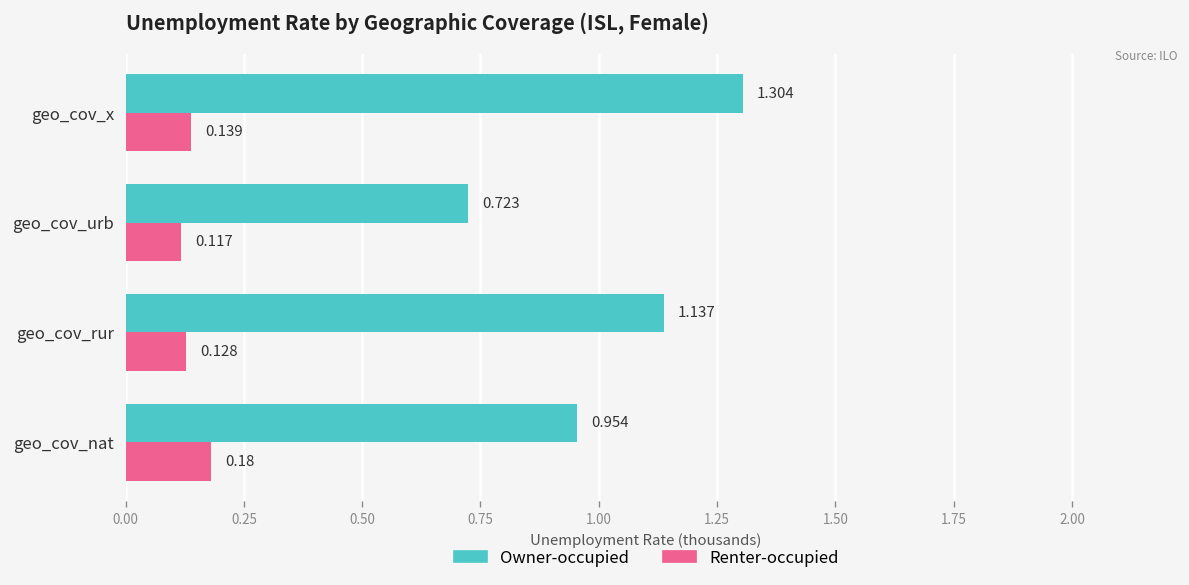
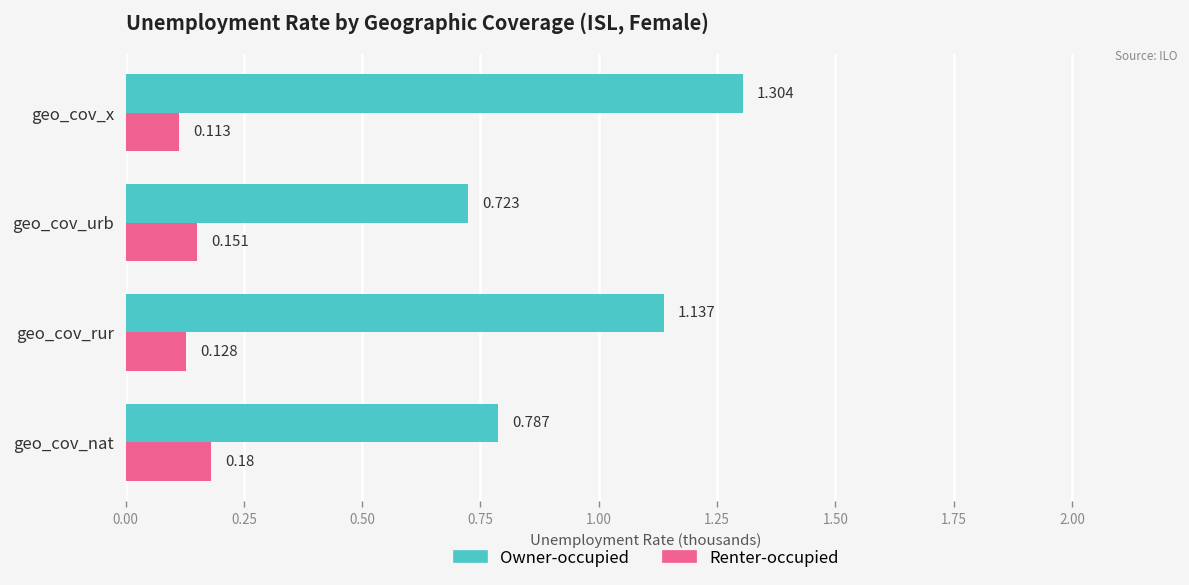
  {
    "Owner-occupied": {
      "geo_cov_x": 1.304,
      "geo_cov_urb": 0.723,
      "geo_cov_rur": 1.137,
-     "geo_cov_nat": 0.954
+     "geo_cov_nat": 0.787
    },
    "Renter-occupied": {
-     "geo_cov_x": 0.139,
-     "geo_cov_urb": 0.117,
+     "geo_cov_x": 0.113,
+     "geo_cov_urb": 0.151,
      "geo_cov_rur": 0.128,
      "geo_cov_nat": 0.18
    }
  }
